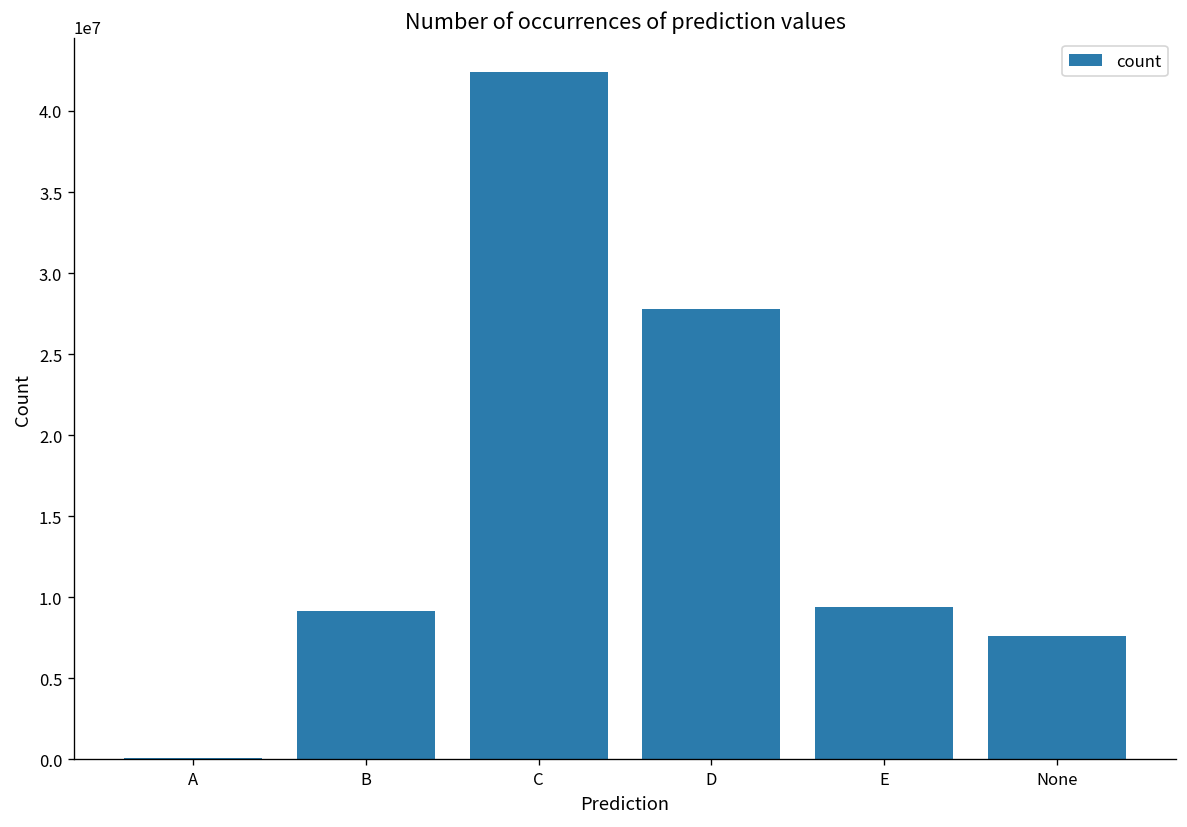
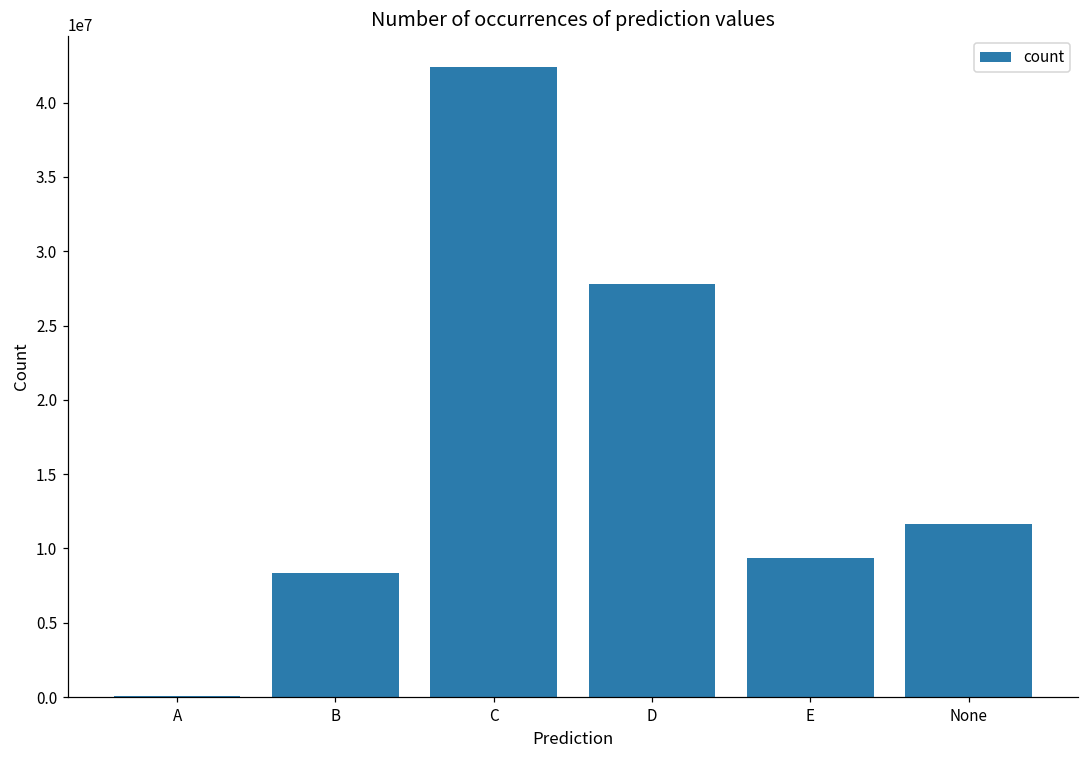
  {
-   "B": 9200000,
+   "B": 8300000,
    "C": 42400000,
    "D": 27800000,
    "E": 9400000,
-   "None": 7600000
+   "None": 11600000
  }
